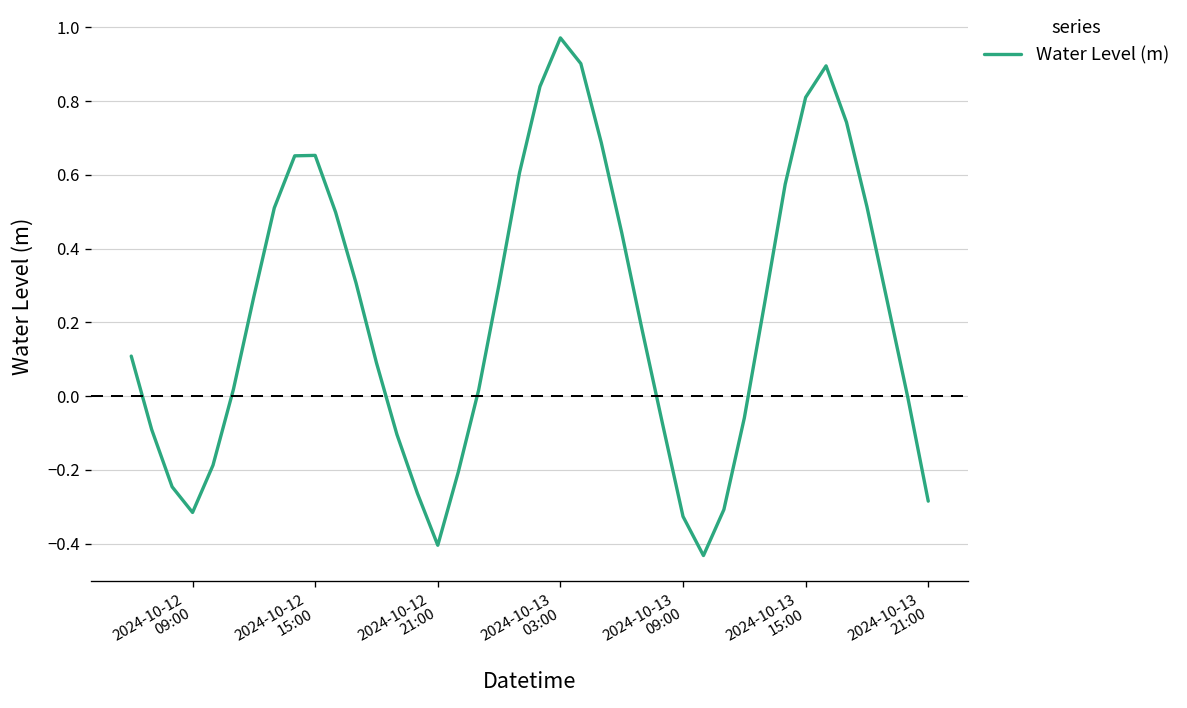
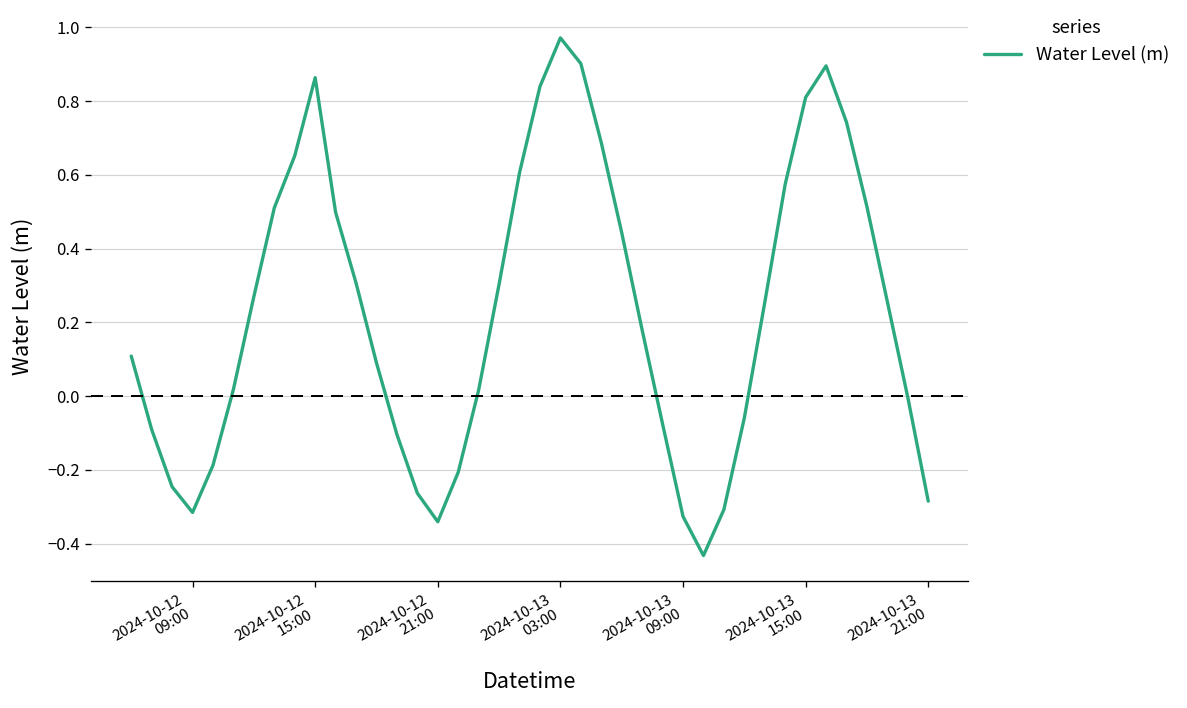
  {
    "2024-10-12 09:00": -0.32,
-   "2024-10-12 15:00": 0.65,
-   "2024-10-12 21:00": -0.40,
+   "2024-10-12 15:00": 0.86,
+   "2024-10-12 21:00": -0.34,
    "2024-10-13 03:00": 0.97,
    "2024-10-13 09:00": -0.33,
    "2024-10-13 15:00": 0.81,
    "2024-10-13 21:00": -0.29
  }
